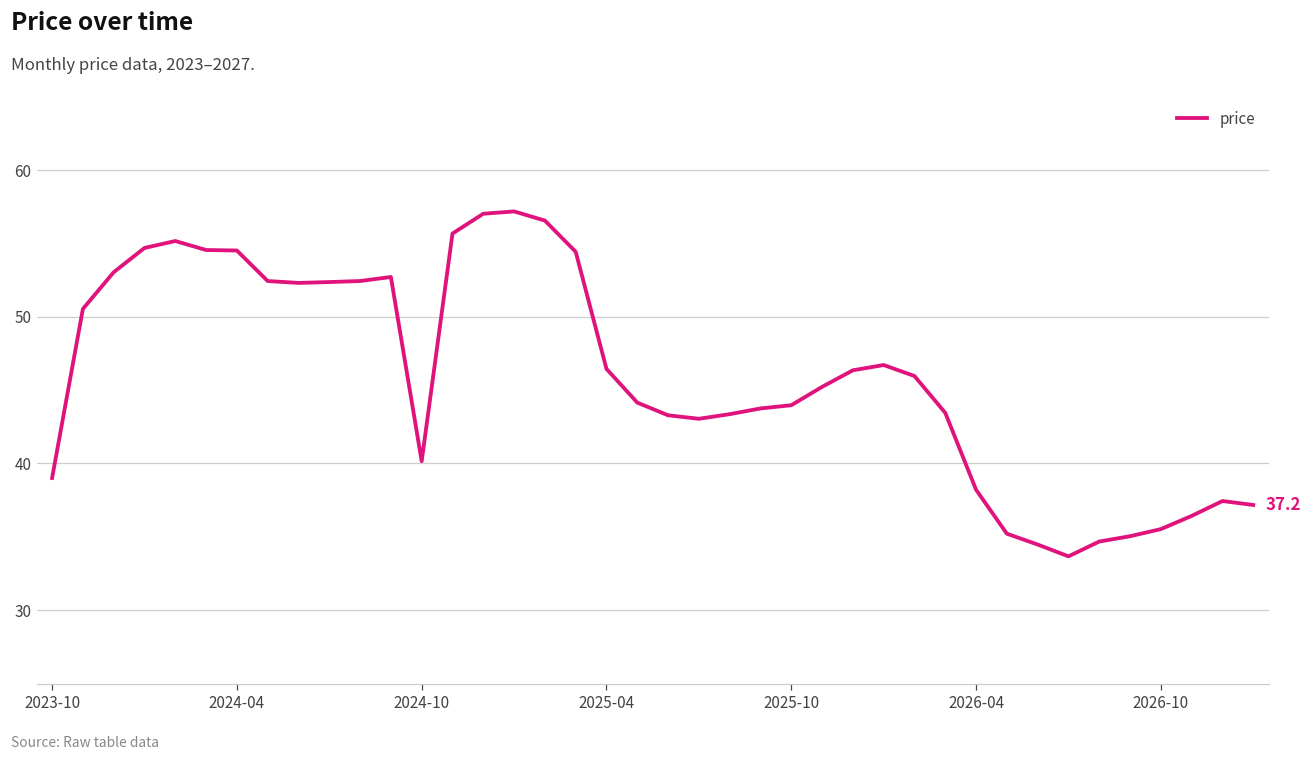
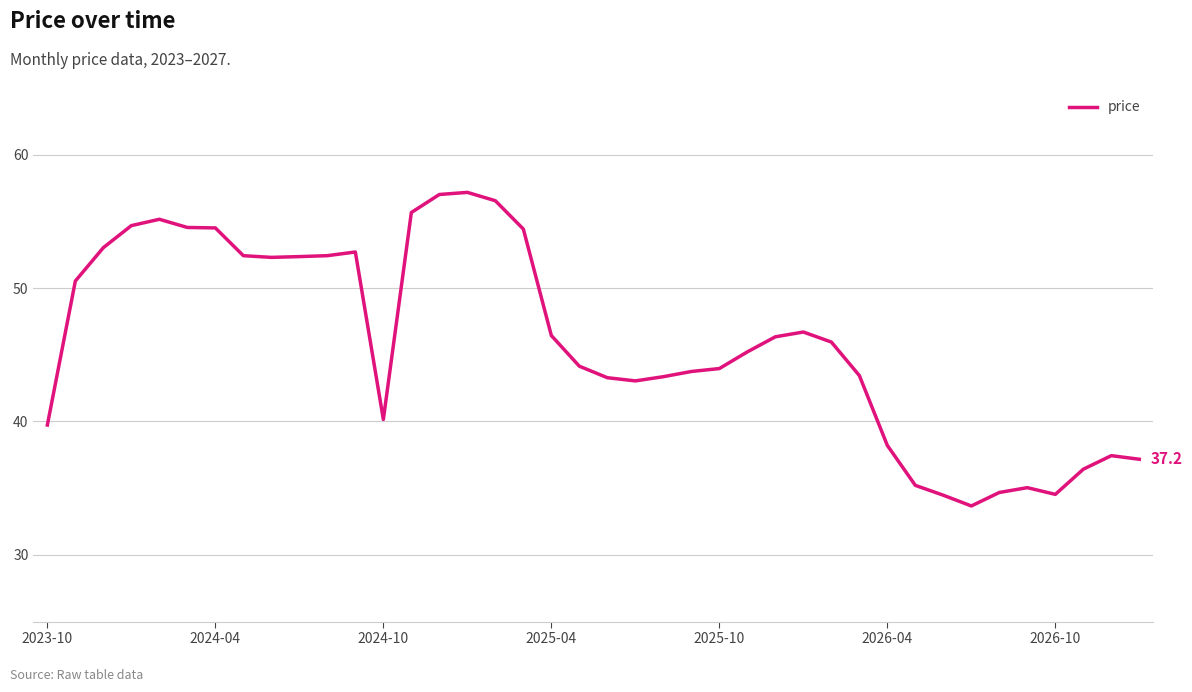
  {
-   "2023-10": 39.0,
+   "2023-10": 39.7,
    "2024-04": 54.5,
    "2024-10": 40.2,
    "2025-04": 46.4,
    "2025-10": 44.0,
    "2026-04": 38.2,
-   "2026-10": 35.5
+   "2026-10": 34.5
  }
